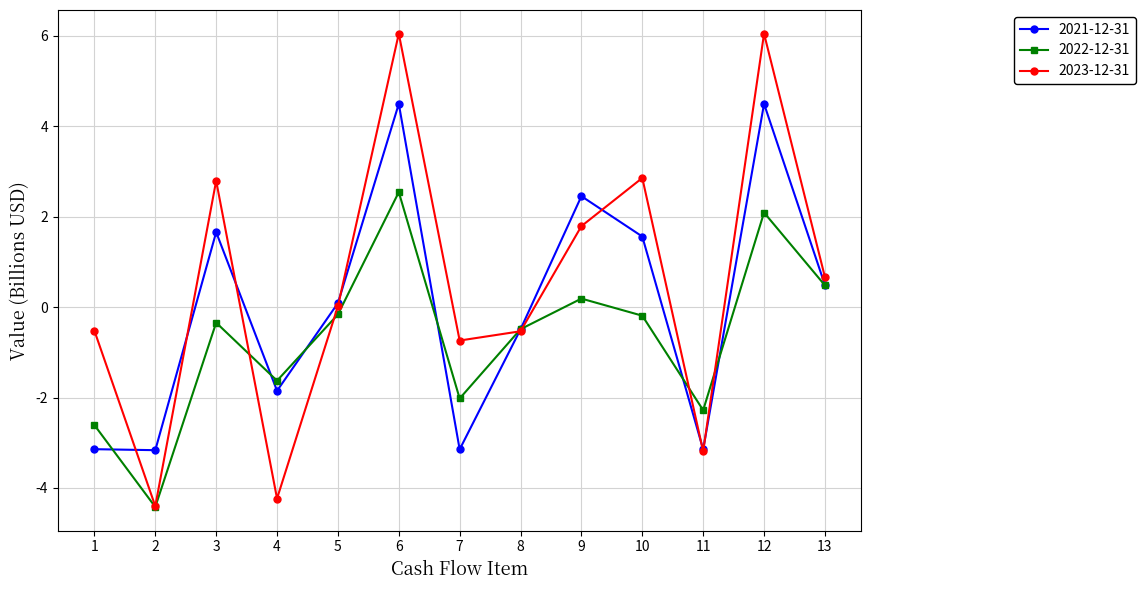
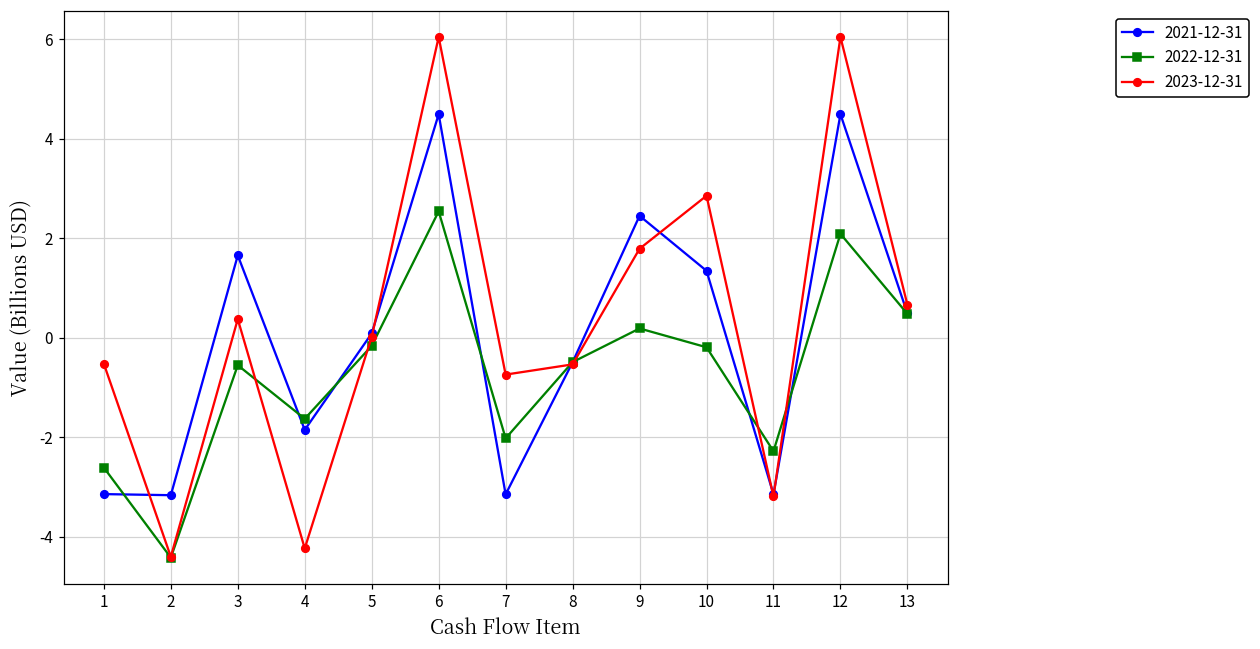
  {
    "2021-12-31": {
      "1": -3.1,
      "2": -3.2,
      "3": 1.7,
      "4": -1.9,
      "5": 0.1,
      "6": 4.5,
      "7": -3.1,
      "9": 2.5,
-     "10": 1.6,
+     "10": 1.3,
      "12": 4.5
    },
    "2022-12-31": {
      "1": -2.6,
-     "3": -0.3,
+     "3": -0.6,
      "4": -1.6,
      "5": -0.2,
      "6": 2.5,
      "7": -2.0,
      "9": 0.2,
      "10": -0.2,
      "11": -2.3,
      "12": 2.1
    },
    "2023-12-31": {
      "1": -0.5,
-     "3": 2.8,
+     "3": 0.4,
      "4": -4.2,
      "5": 0.0,
      "6": 6.0,
      "7": -0.7,
      "9": 1.8,
      "10": 2.9,
      "12": 6.0,
      "13": 0.7
    }
  }
